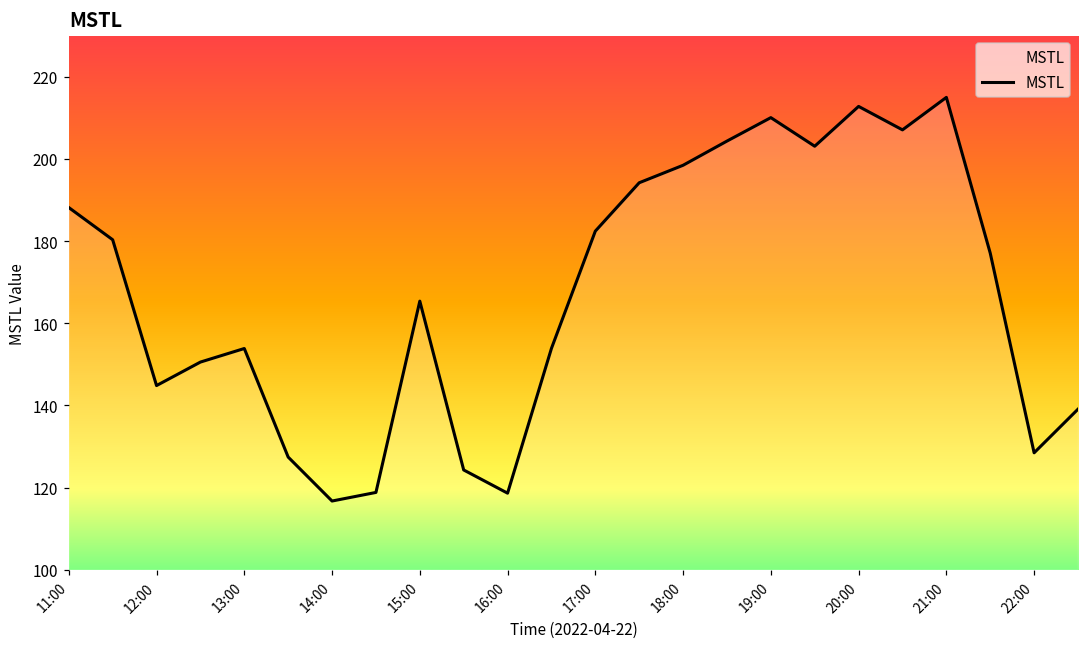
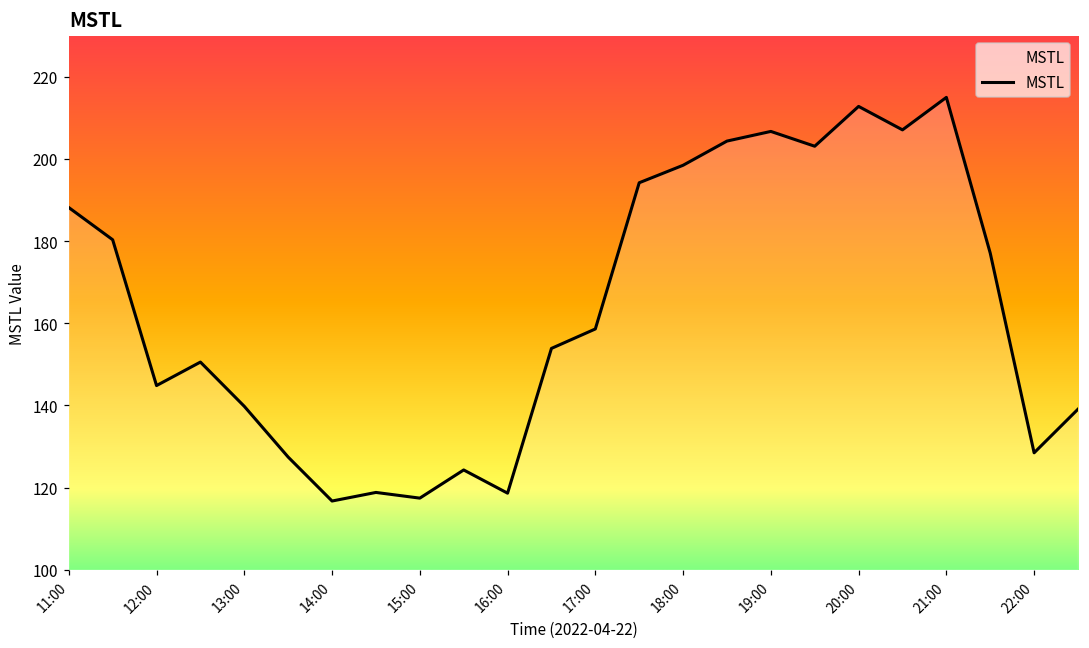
  {
    "11:00": 188,
    "12:00": 145,
-   "13:00": 154,
+   "13:00": 140,
    "14:00": 117,
-   "15:00": 165,
+   "15:00": 117,
    "16:00": 119,
-   "17:00": 182,
+   "17:00": 159,
    "18:00": 198,
-   "19:00": 210,
+   "19:00": 207,
    "20:00": 213,
    "21:00": 215,
    "22:00": 128
  }
